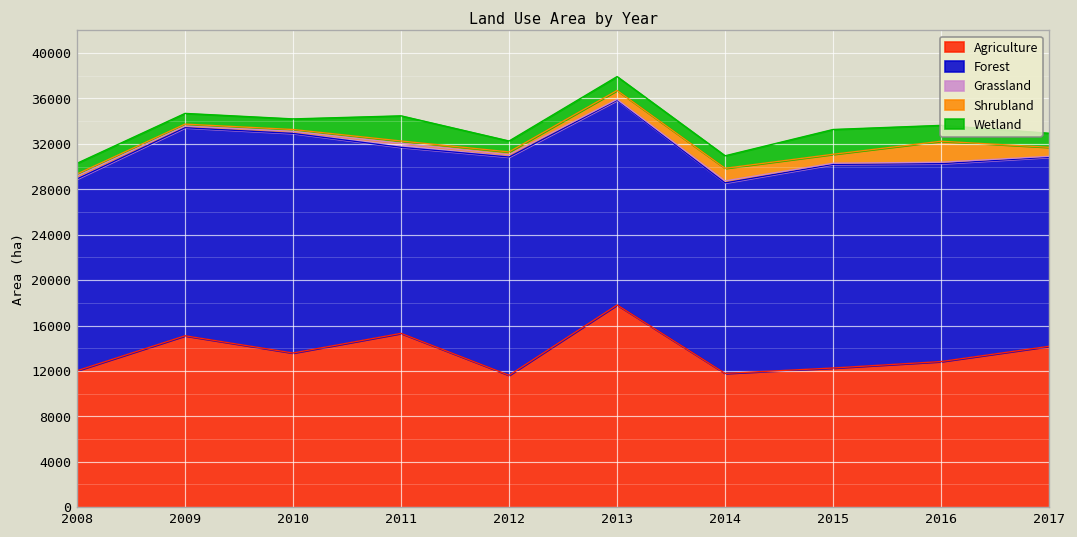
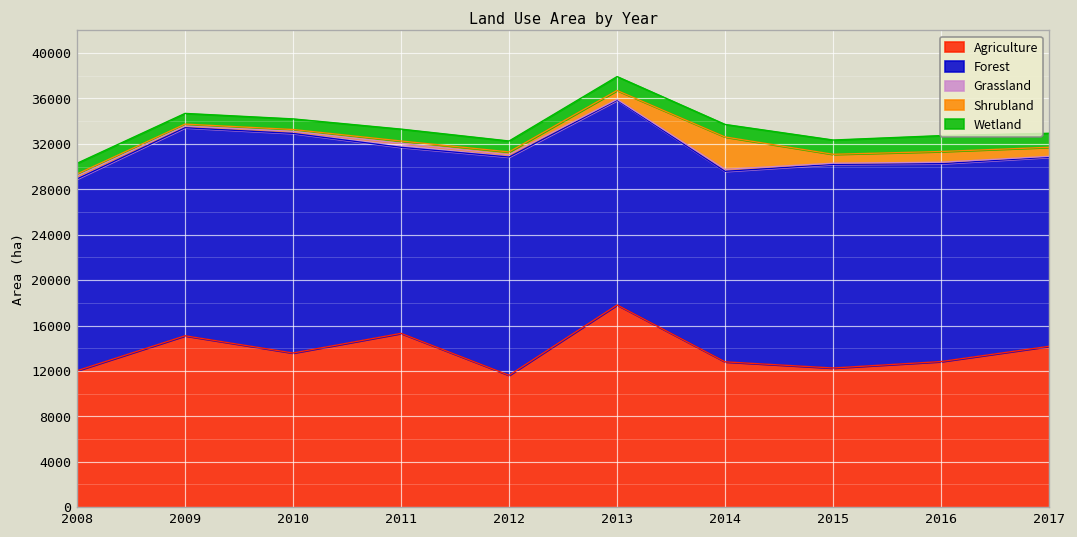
  {
    "Agriculture": {
      "2008": 12000,
      "2009": 15000,
      "2010": 14000,
      "2011": 15000,
      "2012": 12000,
      "2013": 18000,
-     "2014": 12000,
+     "2014": 13000,
      "2015": 12000,
      "2016": 13000,
      "2017": 14000
    },
    "Forest": {
      "2011": 16000
    },
    "Shrubland": {
      "2013": 1000,
-     "2014": 1000,
+     "2014": 3000,
      "2015": 1000,
-     "2016": 2000,
+     "2016": 1000,
      "2017": 1000
    },
    "Wetland": {
      "2008": 1000,
      "2009": 1000,
      "2010": 1000,
-     "2011": 2000,
+     "2011": 1000,
      "2012": 1000,
      "2013": 1000,
      "2014": 1000,
-     "2015": 2000,
+     "2015": 1000,
      "2017": 1000
    }
  }
